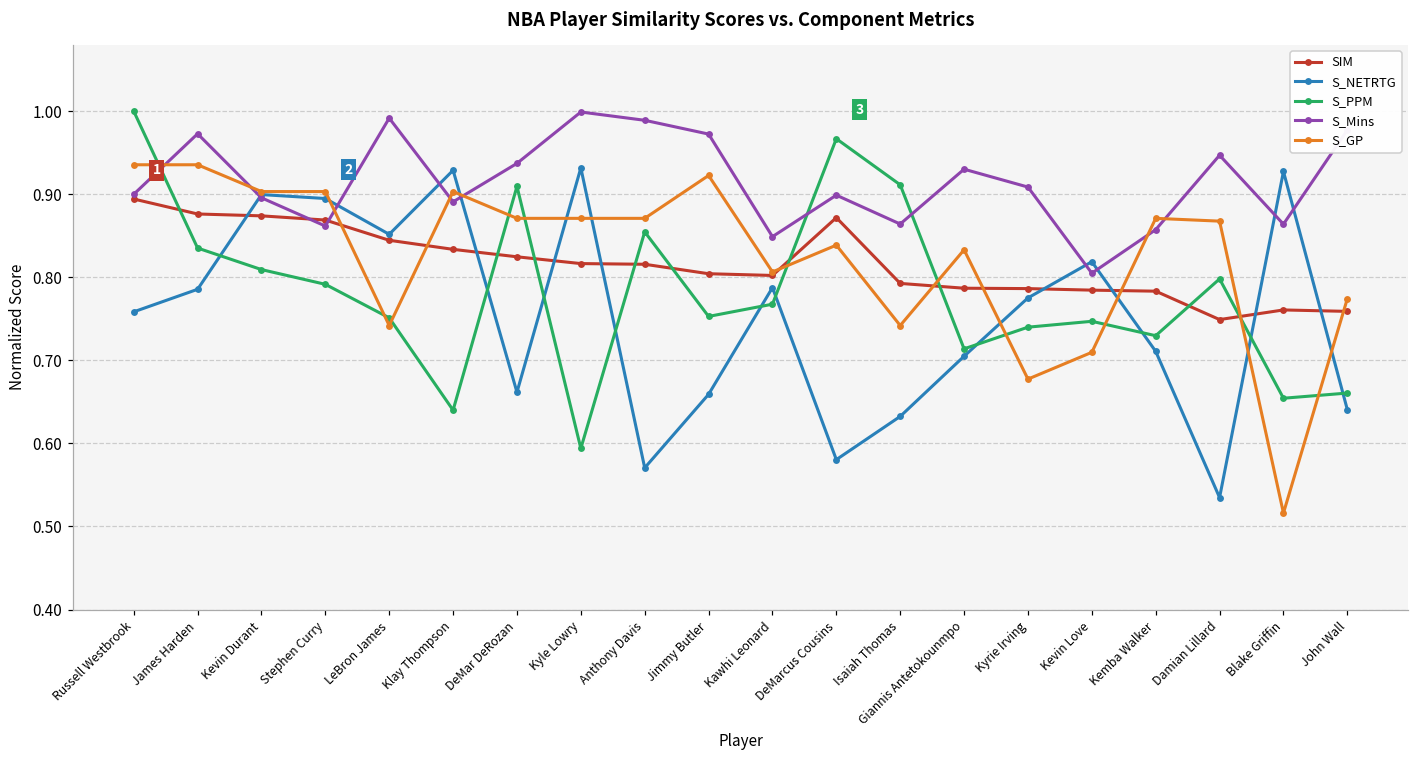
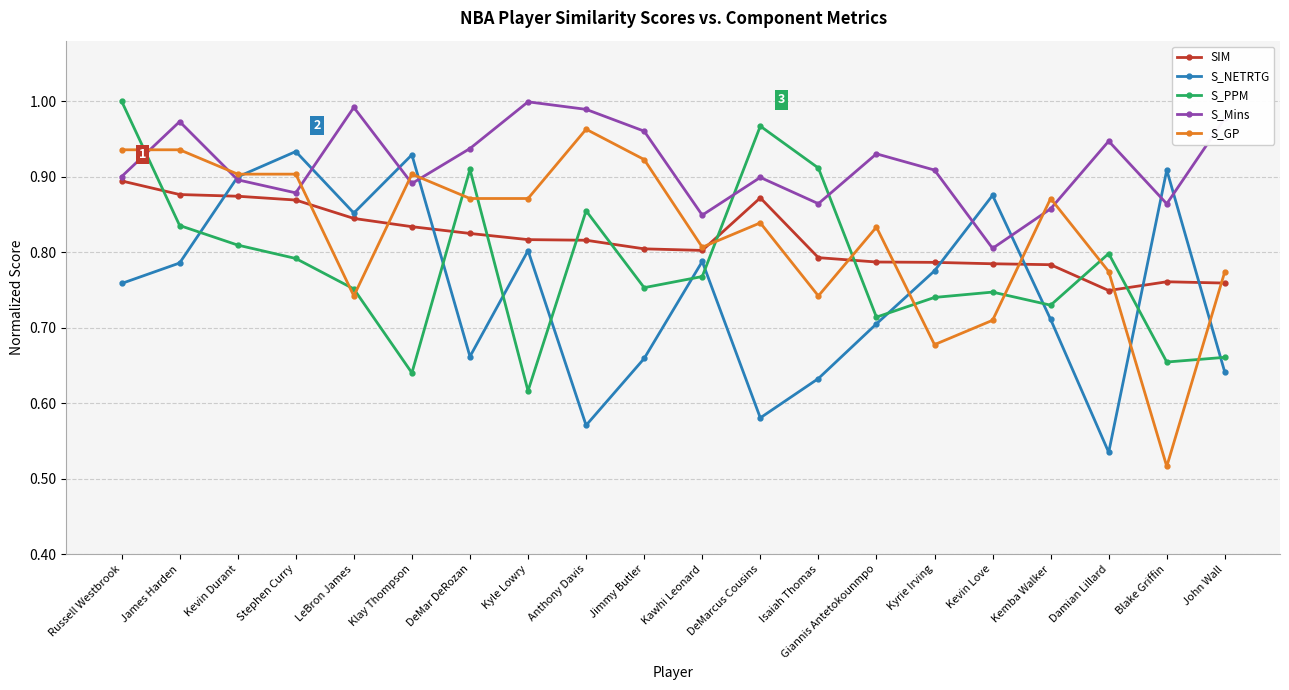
  {
    "SIM": {
      "James Harden": 0.88,
      "Kevin Durant": 0.87,
      "Stephen Curry": 0.87,
      "LeBron James": 0.84,
      "Klay Thompson": 0.83,
      "DeMar DeRozan": 0.82,
      "Kyle Lowry": 0.82,
      "Anthony Davis": 0.82,
      "Jimmy Butler": 0.80,
      "Kawhi Leonard": 0.80,
      "DeMarcus Cousins": 0.87,
      "Isaiah Thomas": 0.79,
      "Giannis Antetokounmpo": 0.79,
      "Kyrie Irving": 0.79,
      "Kevin Love": 0.78,
      "Kemba Walker": 0.78,
      "Damian Lillard": 0.75,
      "Blake Griffin": 0.76,
      "John Wall": 0.76
    },
    "S_NETRTG": {
      "Russell Westbrook": 0.76,
      "James Harden": 0.79,
      "Kevin Durant": 0.90,
-     "Stephen Curry": 0.89,
+     "Stephen Curry": 0.93,
      "LeBron James": 0.85,
      "Klay Thompson": 0.93,
      "DeMar DeRozan": 0.66,
-     "Kyle Lowry": 0.93,
+     "Kyle Lowry": 0.80,
      "Anthony Davis": 0.57,
      "Jimmy Butler": 0.66,
      "Kawhi Leonard": 0.79,
      "DeMarcus Cousins": 0.58,
      "Isaiah Thomas": 0.63,
      "Giannis Antetokounmpo": 0.70,
      "Kyrie Irving": 0.78,
-     "Kevin Love": 0.82,
+     "Kevin Love": 0.88,
      "Kemba Walker": 0.71,
      "Damian Lillard": 0.53,
-     "Blake Griffin": 0.93,
+     "Blake Griffin": 0.91,
      "John Wall": 0.64
    },
    "S_PPM": {
      "Russell Westbrook": 1.00,
      "James Harden": 0.84,
      "Kevin Durant": 0.81,
      "Stephen Curry": 0.79,
      "LeBron James": 0.75,
      "Klay Thompson": 0.64,
      "DeMar DeRozan": 0.91,
-     "Kyle Lowry": 0.59,
+     "Kyle Lowry": 0.62,
      "Anthony Davis": 0.85,
      "Jimmy Butler": 0.75,
      "Kawhi Leonard": 0.77,
      "DeMarcus Cousins": 0.97,
      "Isaiah Thomas": 0.91,
      "Giannis Antetokounmpo": 0.71,
      "Kyrie Irving": 0.74,
      "Kevin Love": 0.75,
      "Kemba Walker": 0.73,
      "Damian Lillard": 0.80,
      "Blake Griffin": 0.65,
      "John Wall": 0.66
    },
    "S_Mins": {
      "James Harden": 0.97,
      "Kevin Durant": 0.90,
-     "Stephen Curry": 0.86,
+     "Stephen Curry": 0.88,
      "LeBron James": 0.99,
      "Klay Thompson": 0.89,
      "DeMar DeRozan": 0.94,
      "Kyle Lowry": 1.00,
      "Anthony Davis": 0.99,
-     "Jimmy Butler": 0.97,
+     "Jimmy Butler": 0.96,
      "Kawhi Leonard": 0.85,
      "DeMarcus Cousins": 0.90,
      "Isaiah Thomas": 0.86,
      "Giannis Antetokounmpo": 0.93,
      "Kyrie Irving": 0.91,
      "Kevin Love": 0.80,
      "Kemba Walker": 0.86,
      "Damian Lillard": 0.95,
      "Blake Griffin": 0.86
    },
    "S_GP": {
      "Kevin Durant": 0.90,
      "Stephen Curry": 0.90,
      "LeBron James": 0.74,
      "Klay Thompson": 0.90,
      "DeMar DeRozan": 0.87,
      "Kyle Lowry": 0.87,
-     "Anthony Davis": 0.87,
+     "Anthony Davis": 0.96,
      "Jimmy Butler": 0.92,
      "Kawhi Leonard": 0.81,
      "DeMarcus Cousins": 0.84,
      "Isaiah Thomas": 0.74,
      "Giannis Antetokounmpo": 0.83,
      "Kyrie Irving": 0.68,
      "Kevin Love": 0.71,
      "Kemba Walker": 0.87,
-     "Damian Lillard": 0.87,
+     "Damian Lillard": 0.77,
      "Blake Griffin": 0.52,
      "John Wall": 0.77
    }
  }
